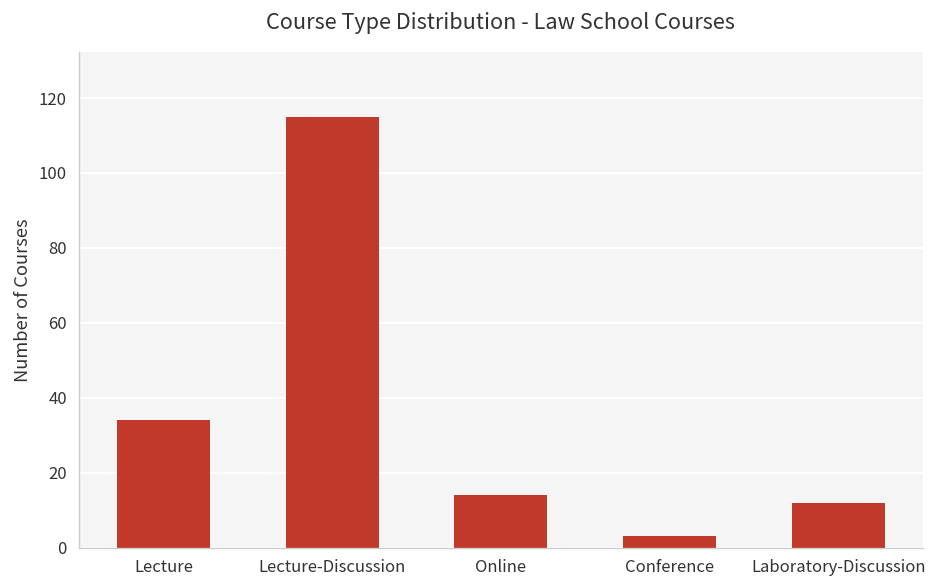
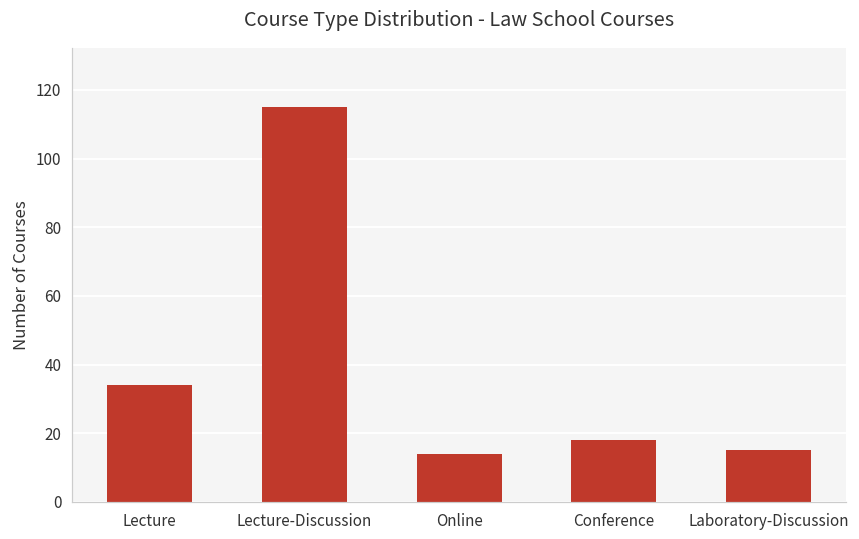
  {
    "Lecture": 34,
    "Lecture-Discussion": 115,
    "Online": 14,
-   "Conference": 3,
-   "Laboratory-Discussion": 12
+   "Conference": 18,
+   "Laboratory-Discussion": 15
  }
